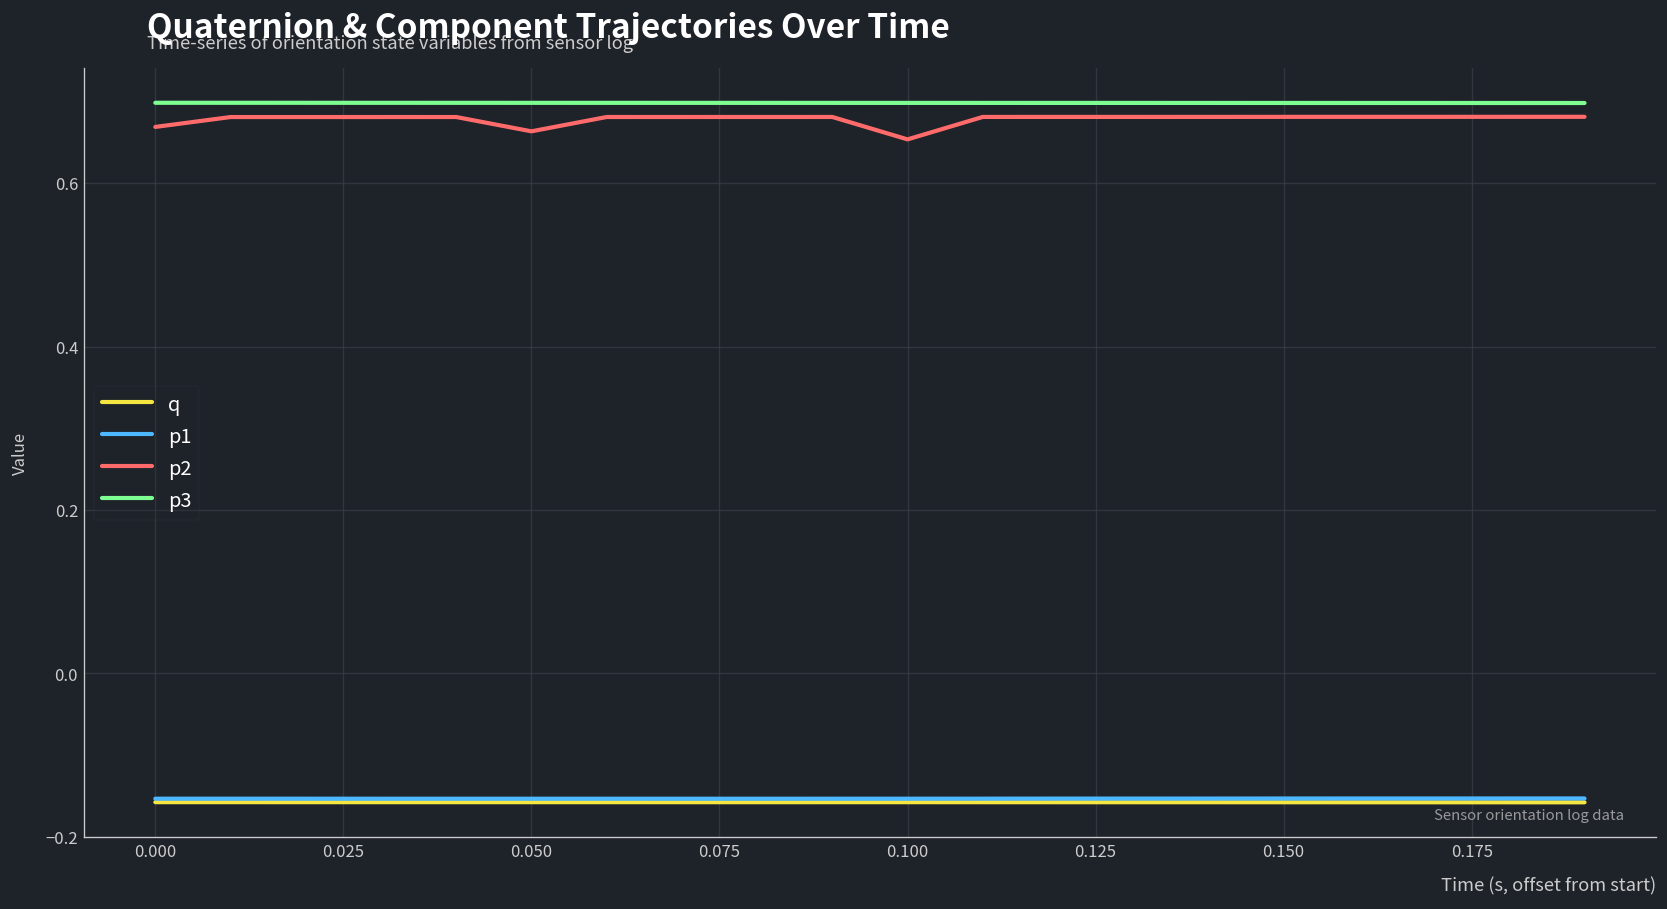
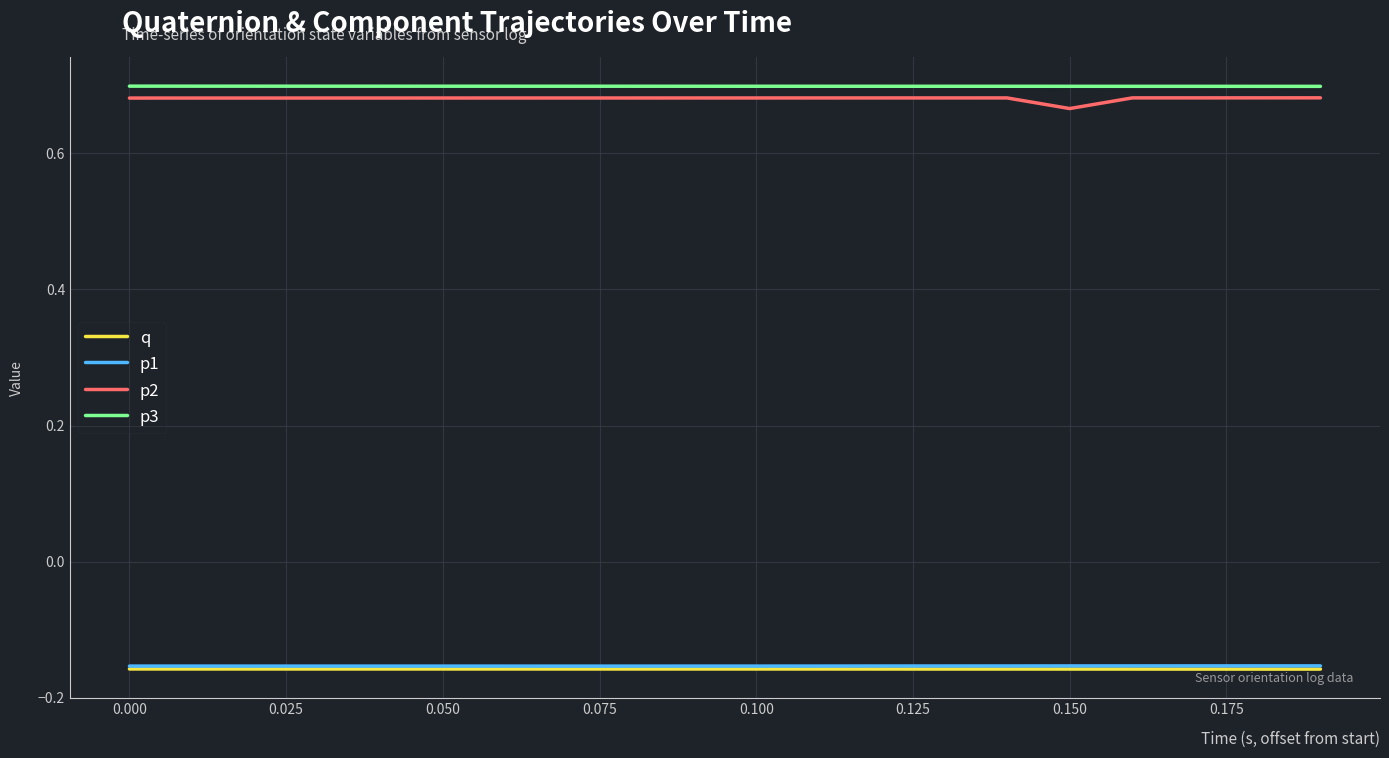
  {
    "q": {
      "0.000": -0.16,
      "0.050": -0.16,
      "0.100": -0.16,
      "0.150": -0.16
    },
    "p1": {
      "0.000": -0.15,
      "0.050": -0.15,
      "0.100": -0.15,
      "0.150": -0.15
    },
    "p2": {
-     "0.000": 0.67,
-     "0.050": 0.66,
-     "0.100": 0.65,
-     "0.150": 0.68
+     "0.000": 0.68,
+     "0.050": 0.68,
+     "0.100": 0.68,
+     "0.150": 0.67
    },
    "p3": {
      "0.000": 0.70,
      "0.050": 0.70,
      "0.100": 0.70,
      "0.150": 0.70
    }
  }
